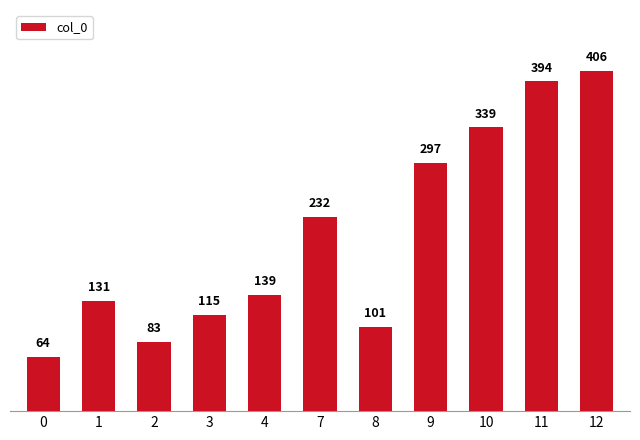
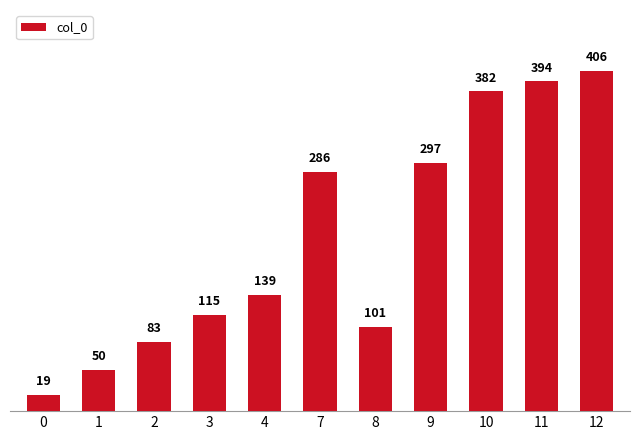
  {
-   "0": 64,
-   "1": 131,
+   "0": 19,
+   "1": 50,
    "2": 83,
    "3": 115,
    "4": 139,
-   "7": 232,
+   "7": 286,
    "8": 101,
    "9": 297,
-   "10": 339,
+   "10": 382,
    "11": 394,
    "12": 406
  }
